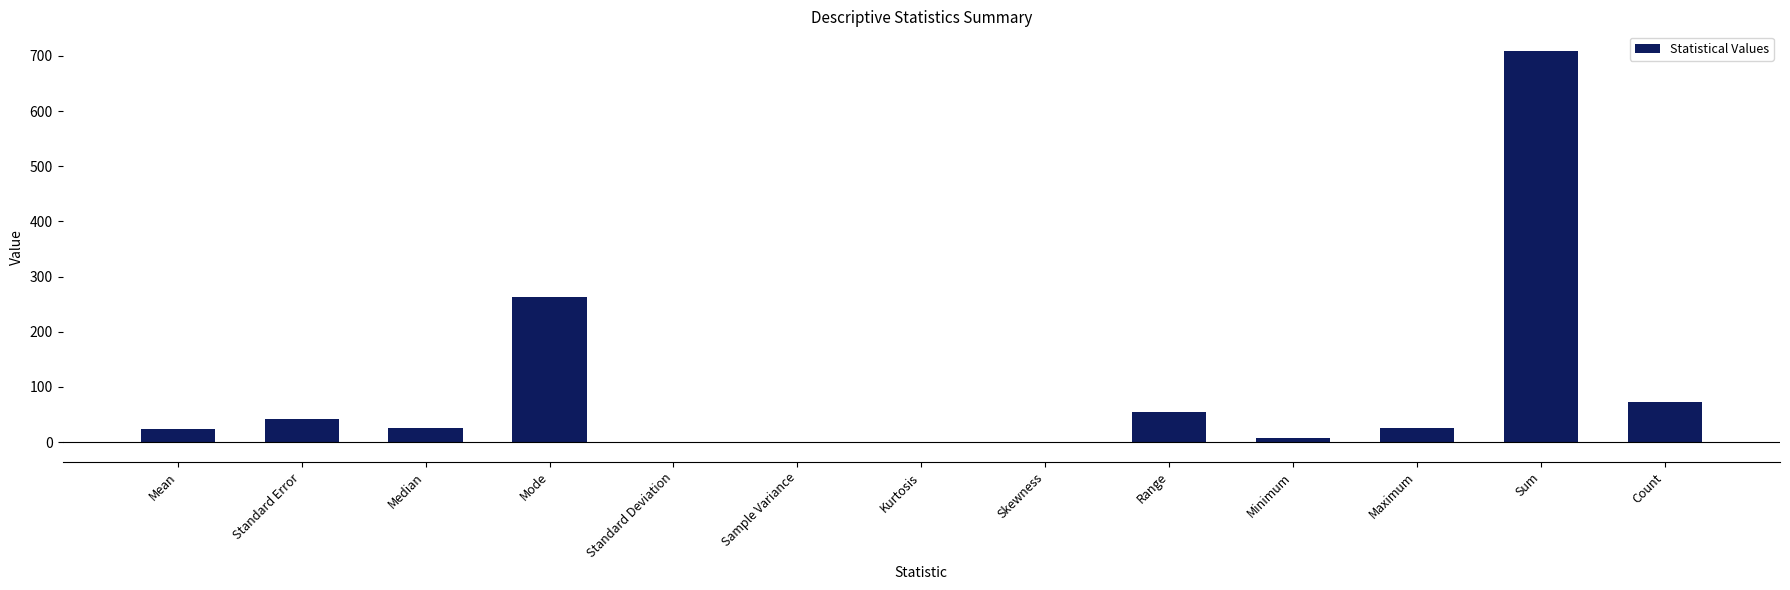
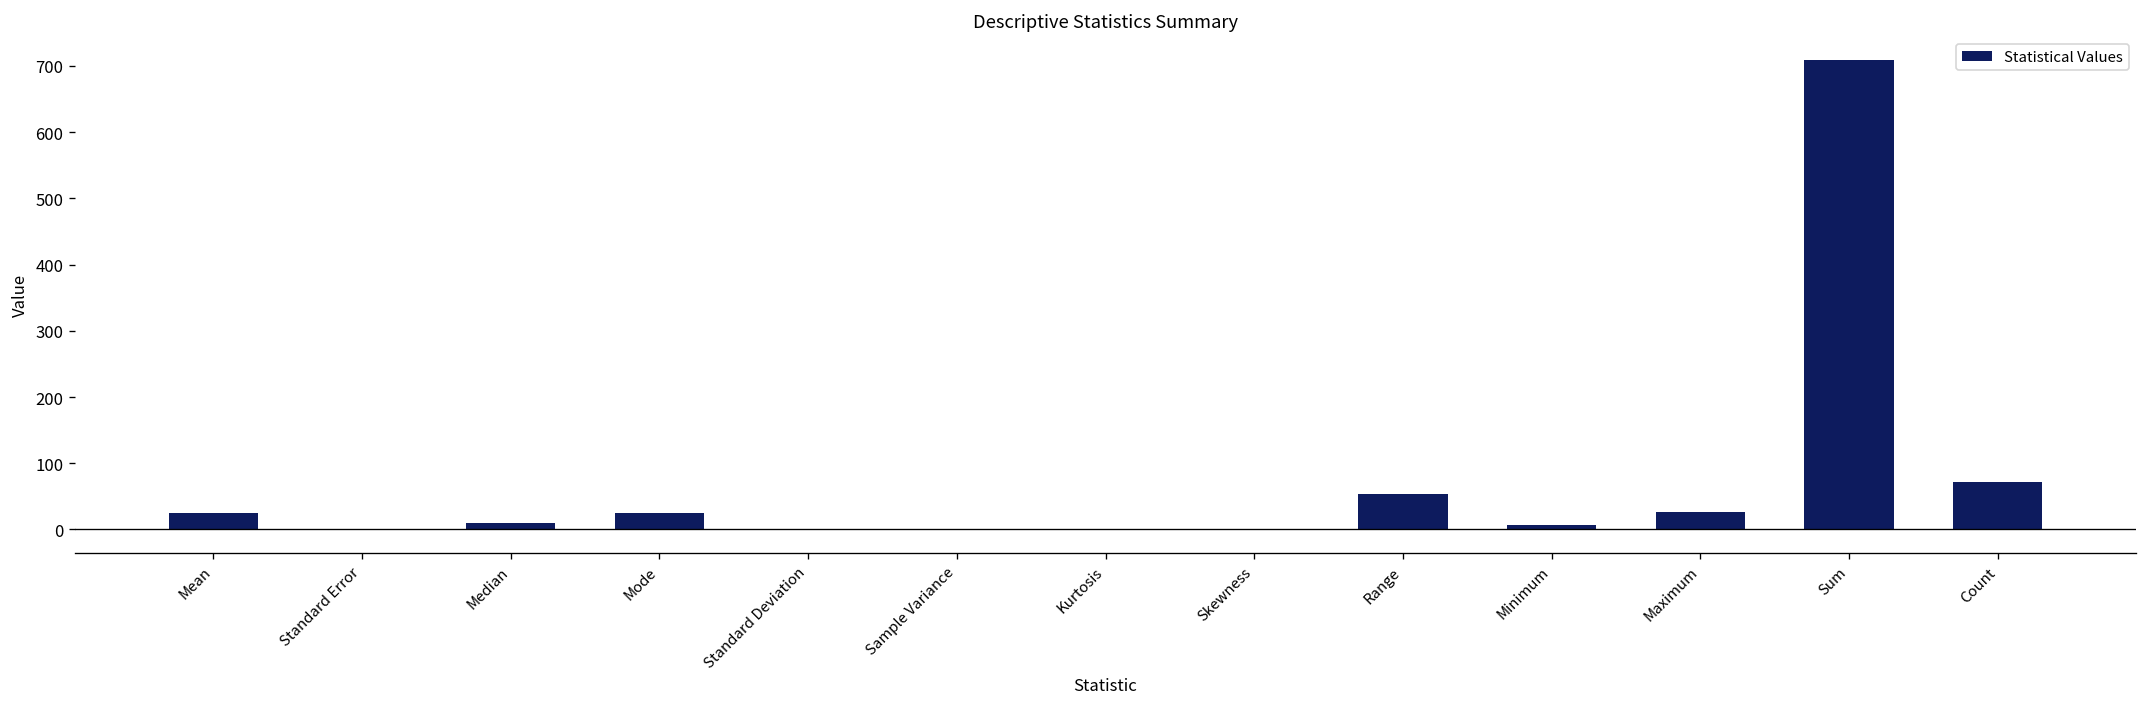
  {
    "Mean": 20,
-   "Standard Error": 40,
-   "Median": 20,
-   "Mode": 260,
+   "Standard Error": 0,
+   "Median": 10,
+   "Mode": 20,
    "Range": 50,
    "Minimum": 10,
    "Maximum": 30,
    "Sum": 710,
    "Count": 70
  }
